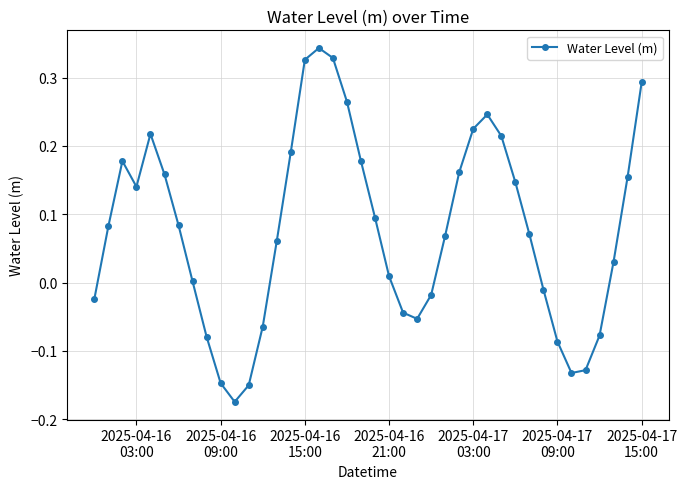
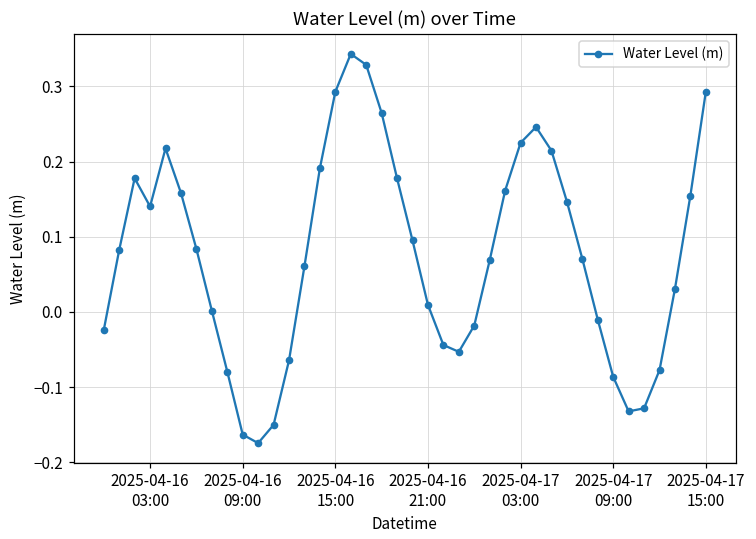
  {
    "2025-04-16 03:00": 0.14,
-   "2025-04-16 09:00": -0.15,
-   "2025-04-16 15:00": 0.33,
+   "2025-04-16 09:00": -0.16,
+   "2025-04-16 15:00": 0.29,
    "2025-04-16 21:00": 0.01,
    "2025-04-17 03:00": 0.22,
    "2025-04-17 09:00": -0.09,
    "2025-04-17 15:00": 0.29
  }
